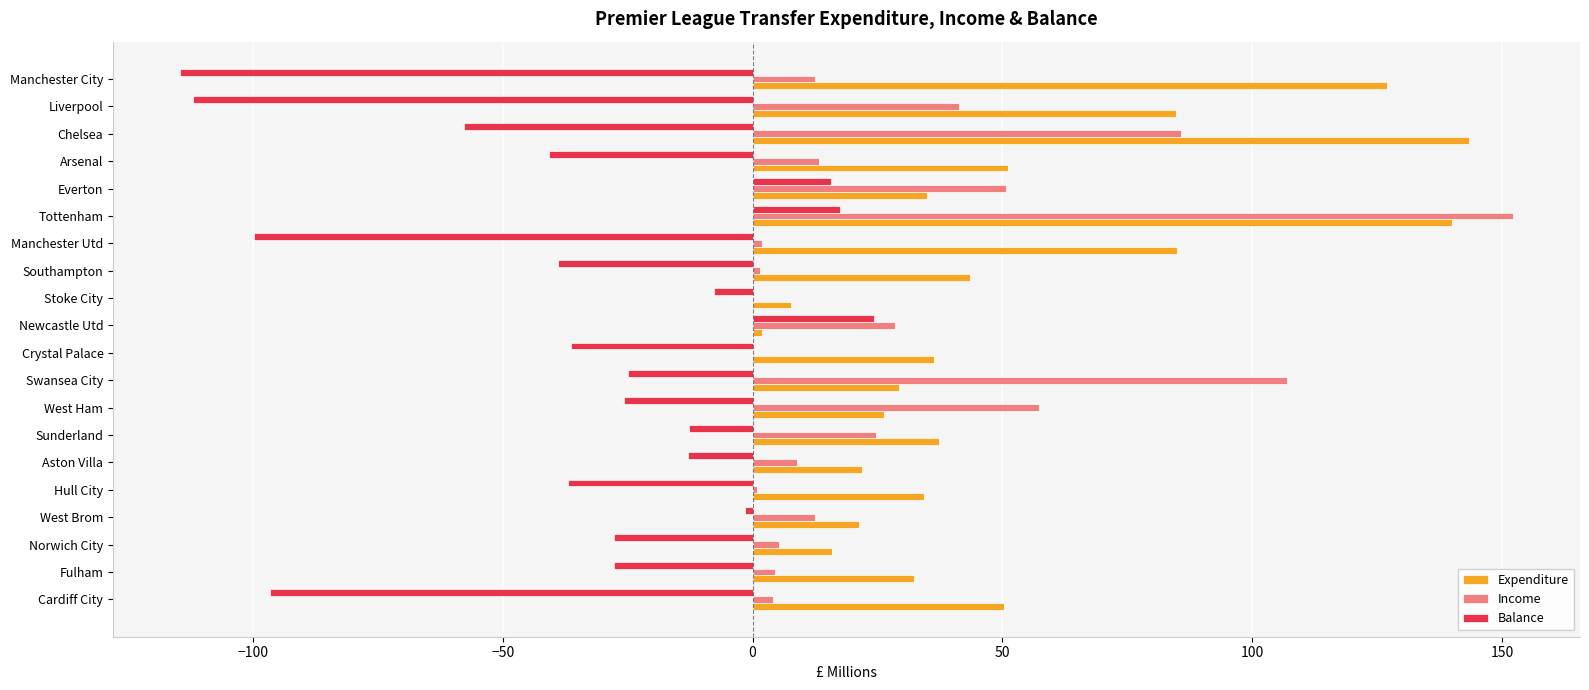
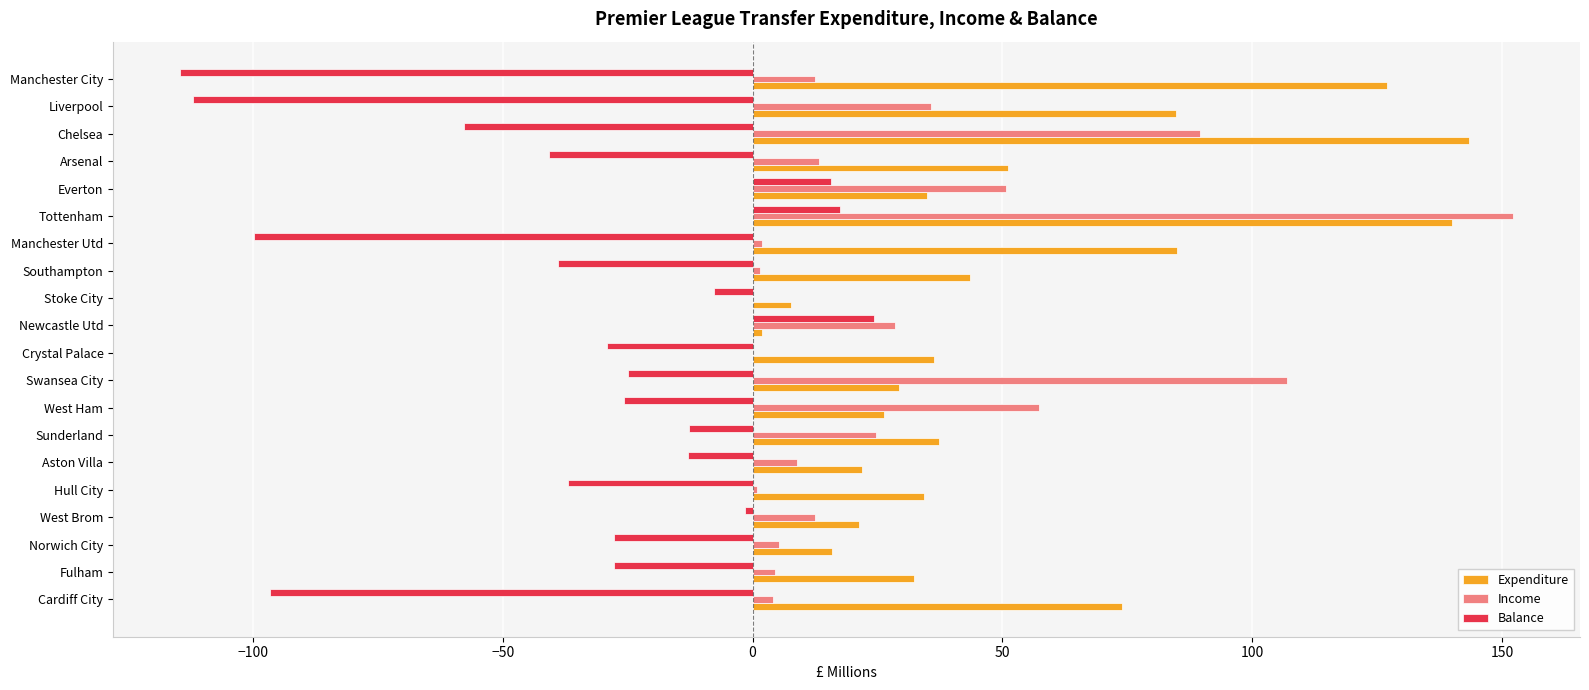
  {
    "Expenditure": {
      "Manchester City": 127,
      "Liverpool": 85,
      "Chelsea": 143,
      "Arsenal": 51,
      "Everton": 35,
      "Tottenham": 140,
      "Manchester Utd": 85,
      "Southampton": 44,
      "Stoke City": 8,
      "Newcastle Utd": 2,
      "Crystal Palace": 36,
      "Swansea City": 29,
      "West Ham": 26,
      "Sunderland": 37,
      "Aston Villa": 22,
      "Hull City": 34,
      "West Brom": 21,
      "Norwich City": 16,
      "Fulham": 32,
-     "Cardiff City": 50
+     "Cardiff City": 74
    },
    "Income": {
      "Manchester City": 12,
-     "Liverpool": 41,
-     "Chelsea": 86,
+     "Liverpool": 36,
+     "Chelsea": 90,
      "Arsenal": 13,
      "Everton": 51,
      "Tottenham": 152,
      "Manchester Utd": 2,
      "Southampton": 2,
      "Stoke City": 0,
      "Newcastle Utd": 28,
      "Crystal Palace": 0,
      "Swansea City": 107,
      "West Ham": 57,
      "Sunderland": 25,
      "Aston Villa": 9,
      "Hull City": 1,
      "West Brom": 13,
      "Norwich City": 5,
      "Fulham": 5,
      "Cardiff City": 4
    },
    "Balance": {
      "Manchester City": -115,
      "Liverpool": -112,
      "Chelsea": -58,
      "Arsenal": -41,
      "Everton": 16,
      "Tottenham": 17,
      "Manchester Utd": -100,
      "Southampton": -39,
      "Stoke City": -8,
      "Newcastle Utd": 24,
-     "Crystal Palace": -36,
+     "Crystal Palace": -29,
      "Swansea City": -25,
      "West Ham": -26,
      "Sunderland": -13,
      "Aston Villa": -13,
      "Hull City": -37,
      "West Brom": -2,
      "Norwich City": -28,
      "Fulham": -28,
      "Cardiff City": -97
    }
  }
